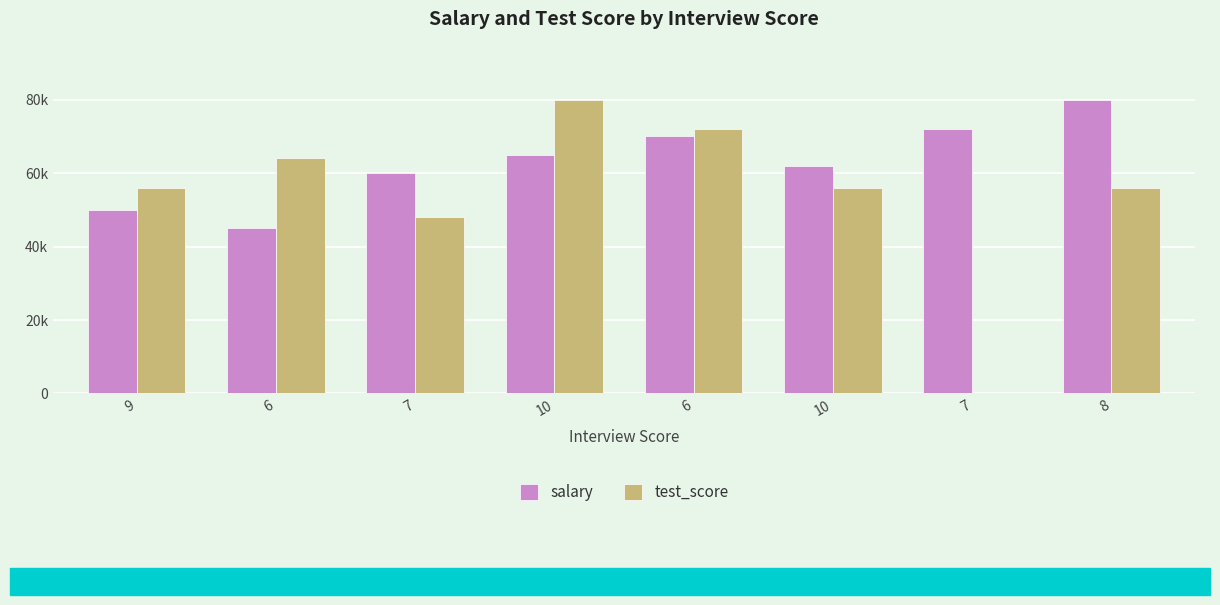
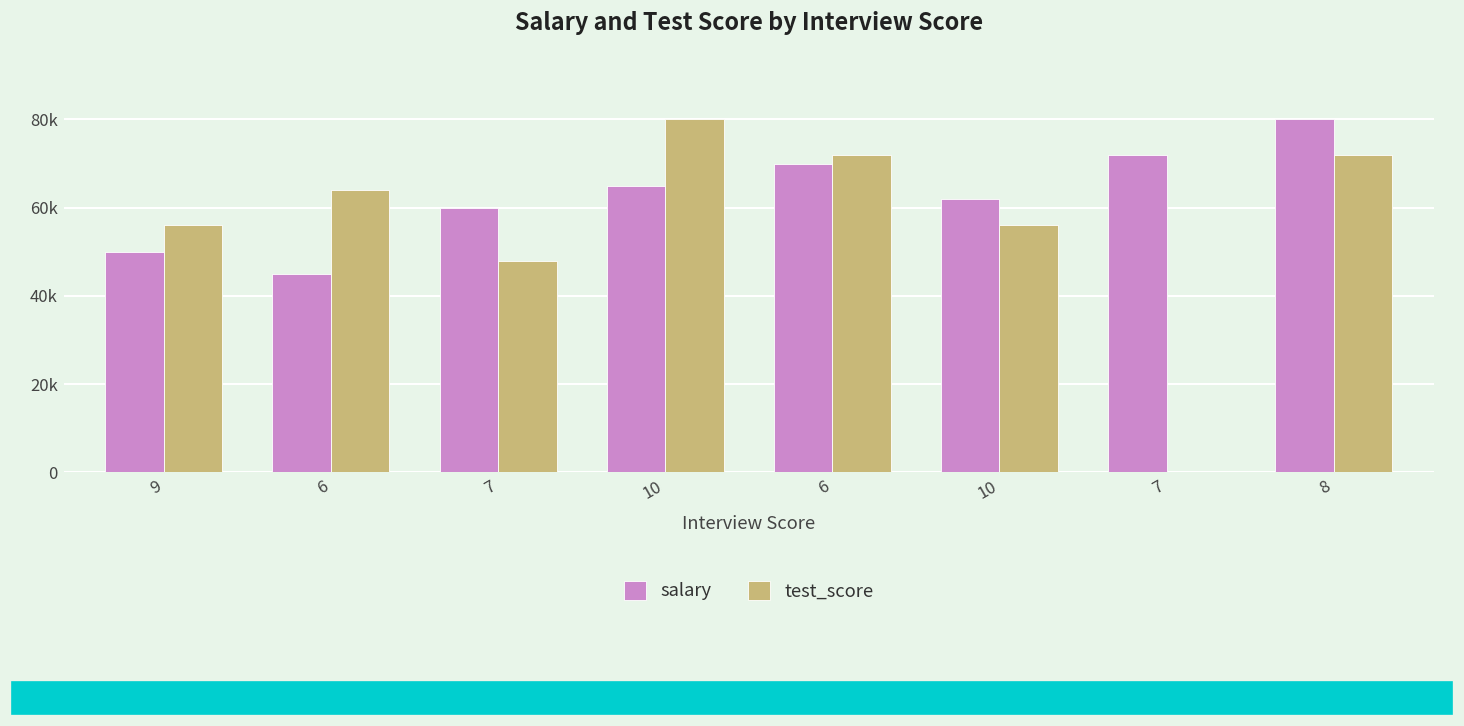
  {
    "salary": {
      "9": 50000,
      "8": 80000
    },
    "test_score": {
      "9": 56000,
-     "8": 56000
+     "8": 72000
    }
  }
